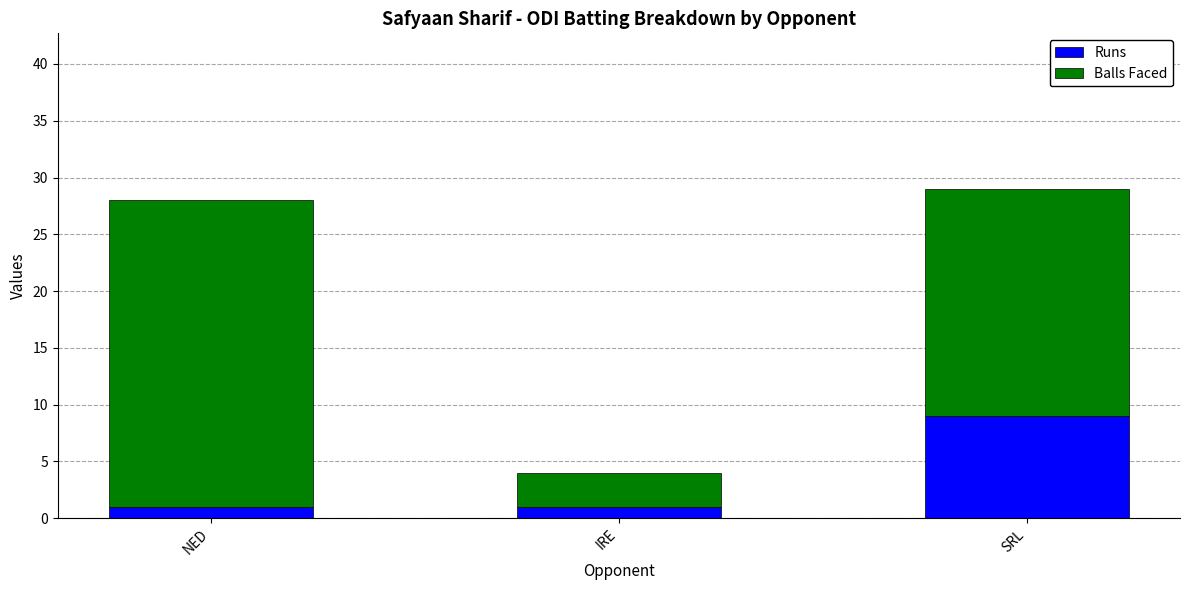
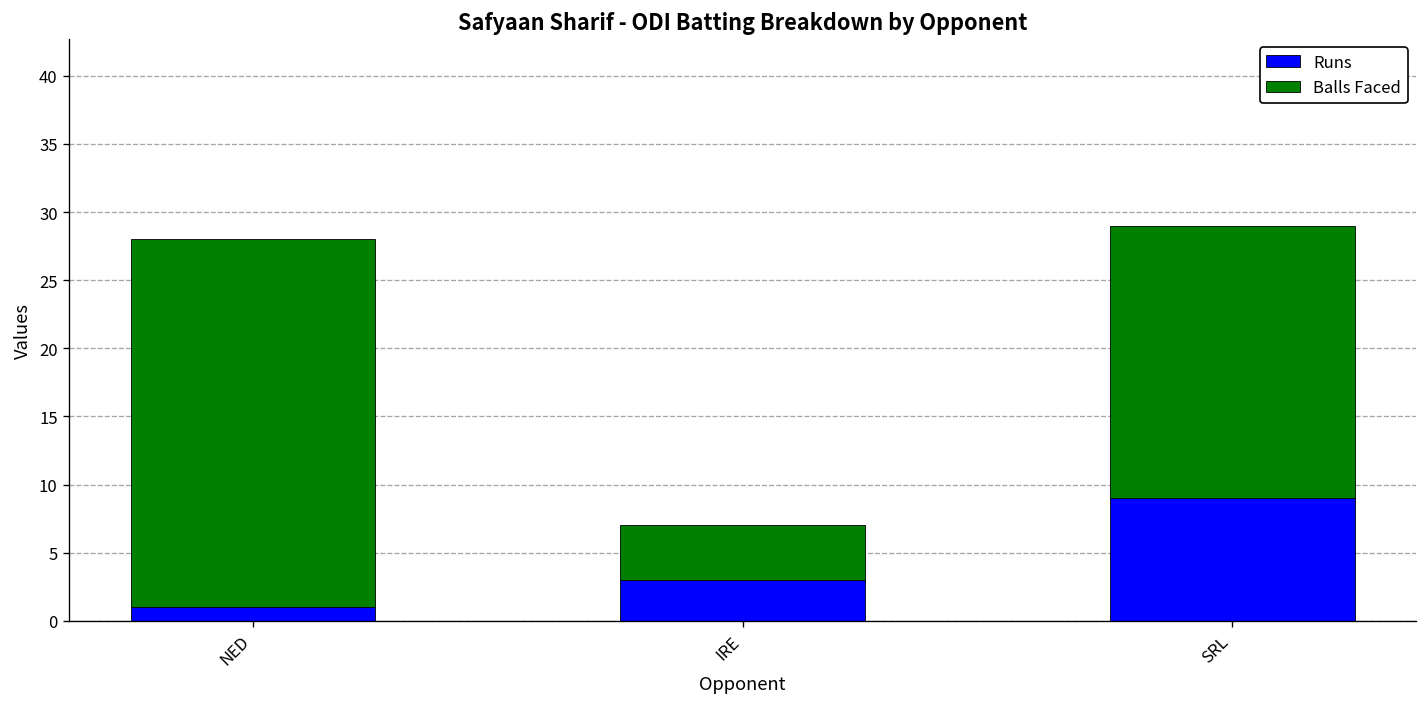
  {
    "Runs": {
      "NED": 1,
-     "IRE": 1,
+     "IRE": 3,
      "SRL": 9
    },
    "Balls Faced": {
      "NED": 27,
-     "IRE": 3,
+     "IRE": 4,
      "SRL": 20
    }
  }
